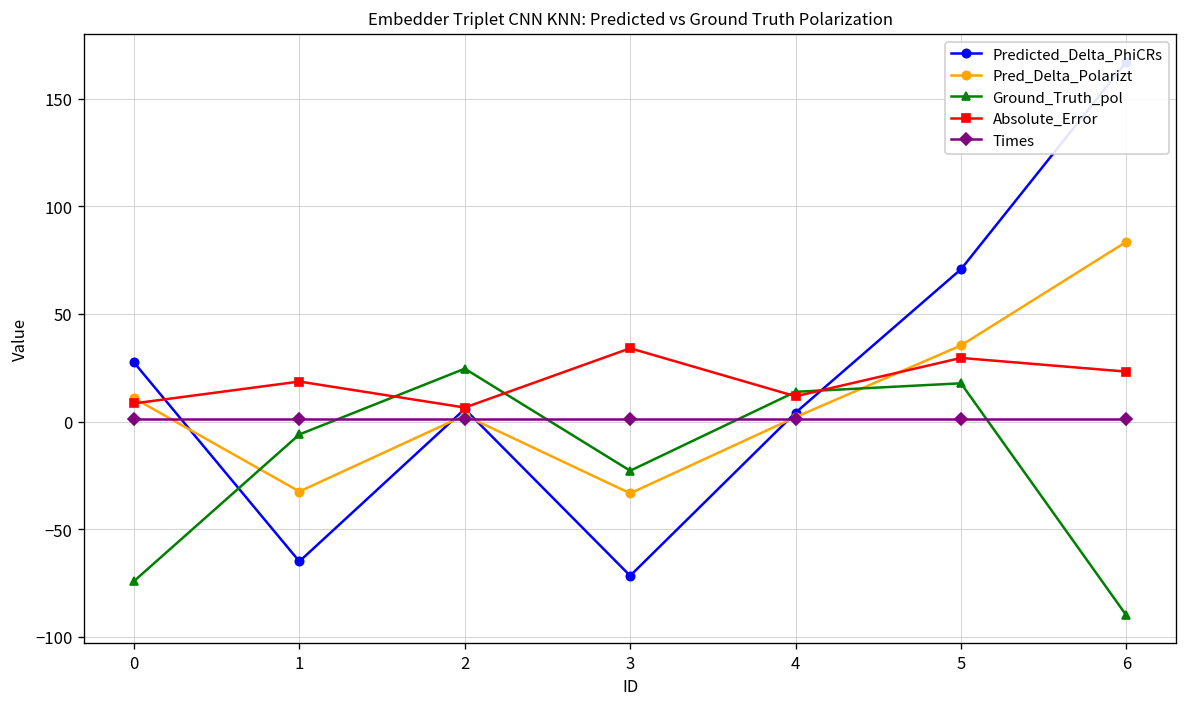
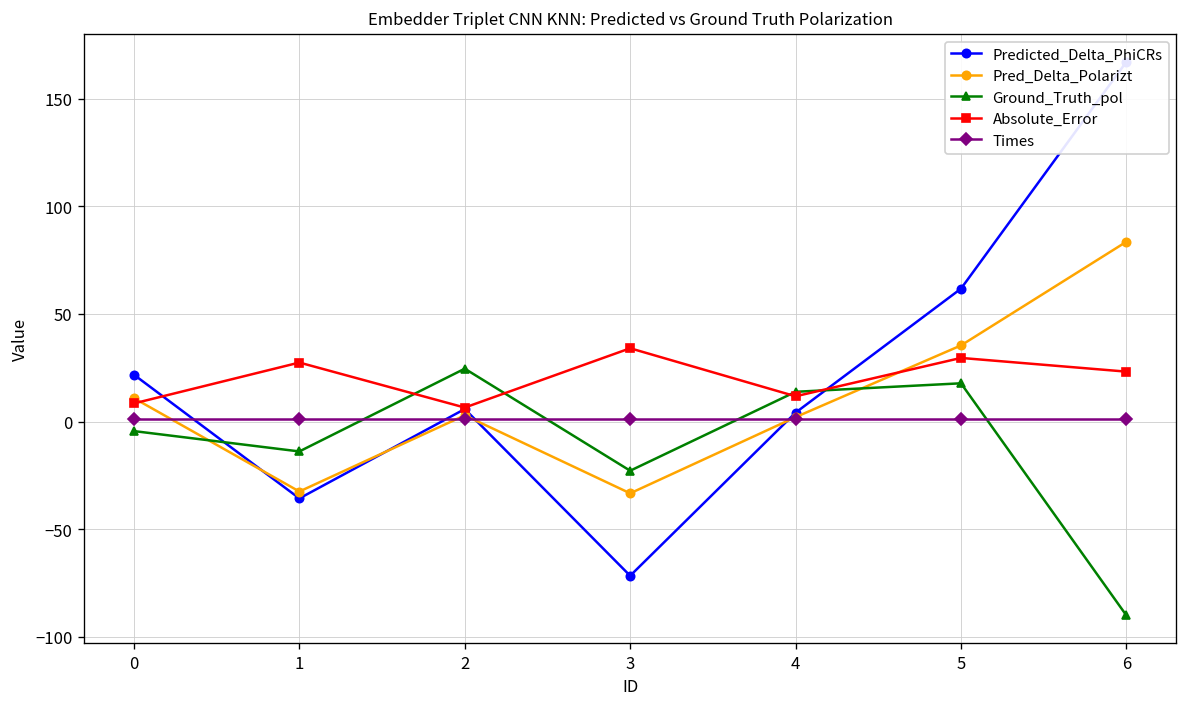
  {
    "Predicted_Delta_PhiCRs": {
-     "0": 28,
-     "1": -65,
+     "0": 22,
+     "1": -36,
      "3": -72,
      "4": 4,
-     "5": 71
+     "5": 62
    },
    "Pred_Delta_Polarizt": {
      "0": 11,
      "1": -32,
      "2": 3,
      "3": -33,
      "5": 35,
      "6": 84
    },
    "Ground_Truth_pol": {
-     "0": -74,
-     "1": -6,
+     "0": -4,
+     "1": -14,
      "2": 25,
      "3": -23,
      "4": 14,
      "5": 18,
      "6": -90
    },
    "Absolute_Error": {
      "0": 8,
-     "1": 19,
+     "1": 27,
      "3": 34,
      "4": 12,
      "5": 30,
      "6": 23
    },
    "Times": {
      "0": 1,
      "1": 1,
      "2": 1,
      "3": 1,
      "5": 1,
      "6": 1
    }
  }
